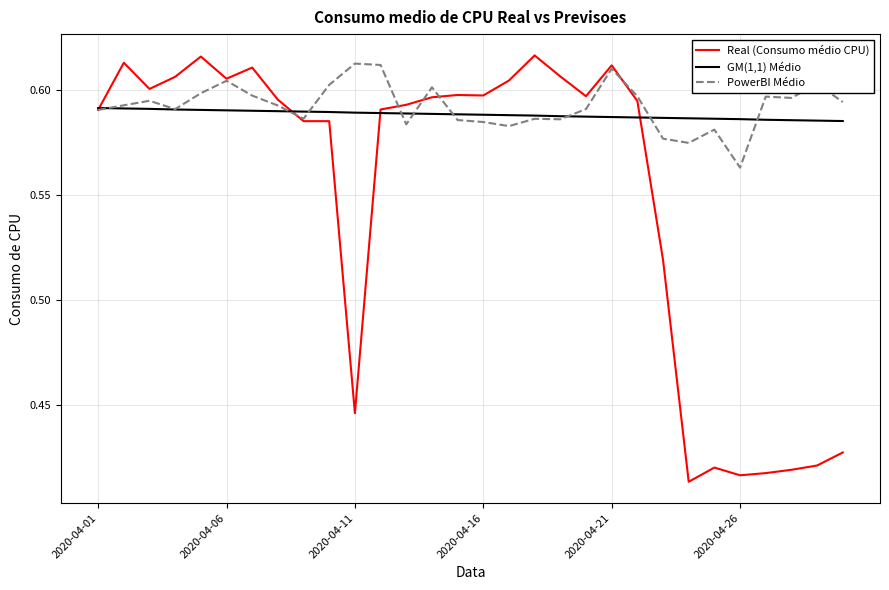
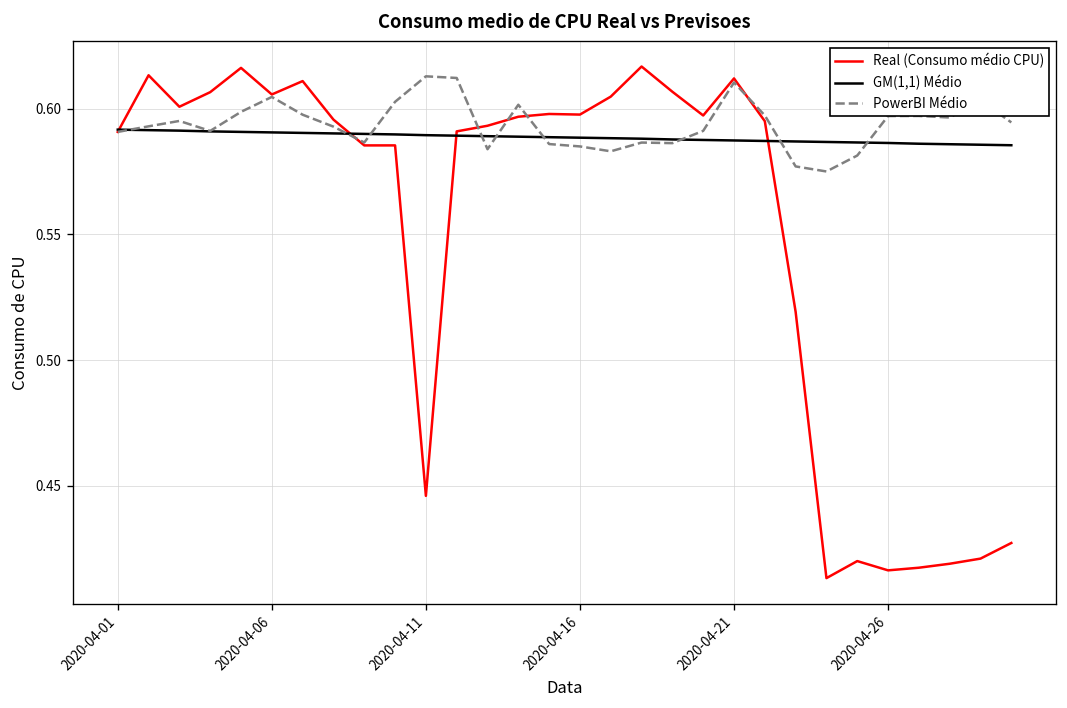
  {
    "Real (Consumo médio CPU)": {
      "2020-04-11": 0.446,
      "2020-04-16": 0.598,
      "2020-04-21": 0.612,
      "2020-04-26": 0.416
    },
    "GM(1,1) Médio": {
      "2020-04-06": 0.591,
      "2020-04-11": 0.589,
      "2020-04-16": 0.588,
      "2020-04-21": 0.587,
      "2020-04-26": 0.586
    },
    "PowerBI Médio": {
      "2020-04-11": 0.613,
      "2020-04-16": 0.585,
      "2020-04-21": 0.610,
-     "2020-04-26": 0.563
+     "2020-04-26": 0.597
    }
  }
